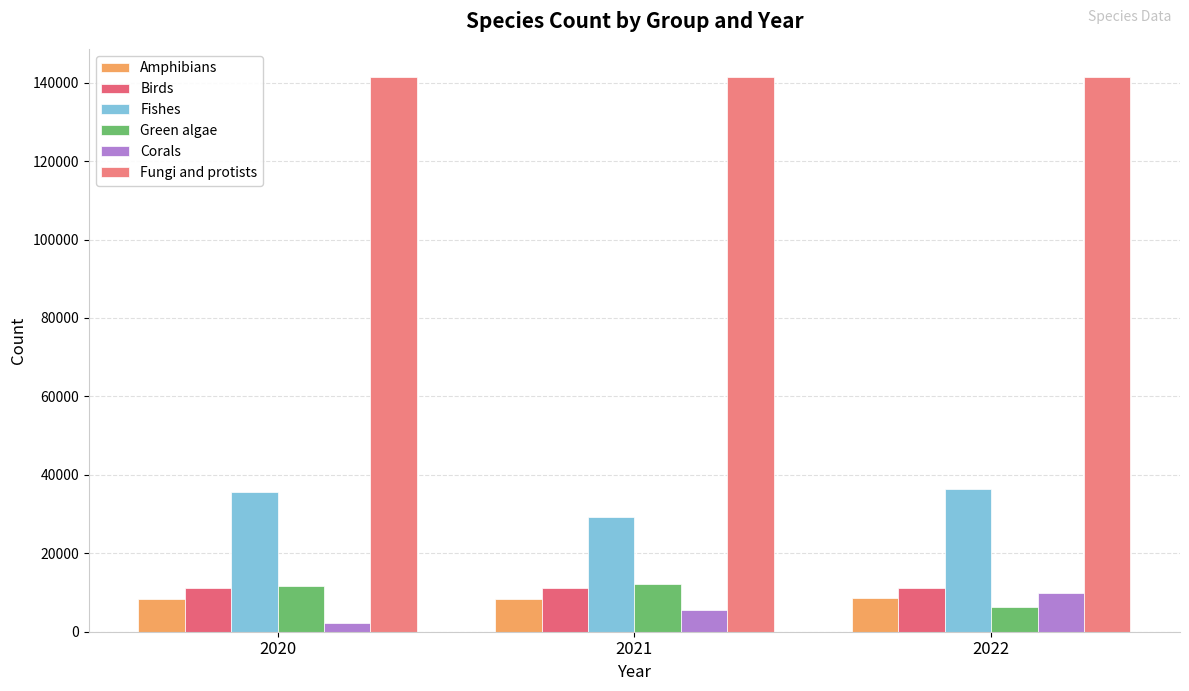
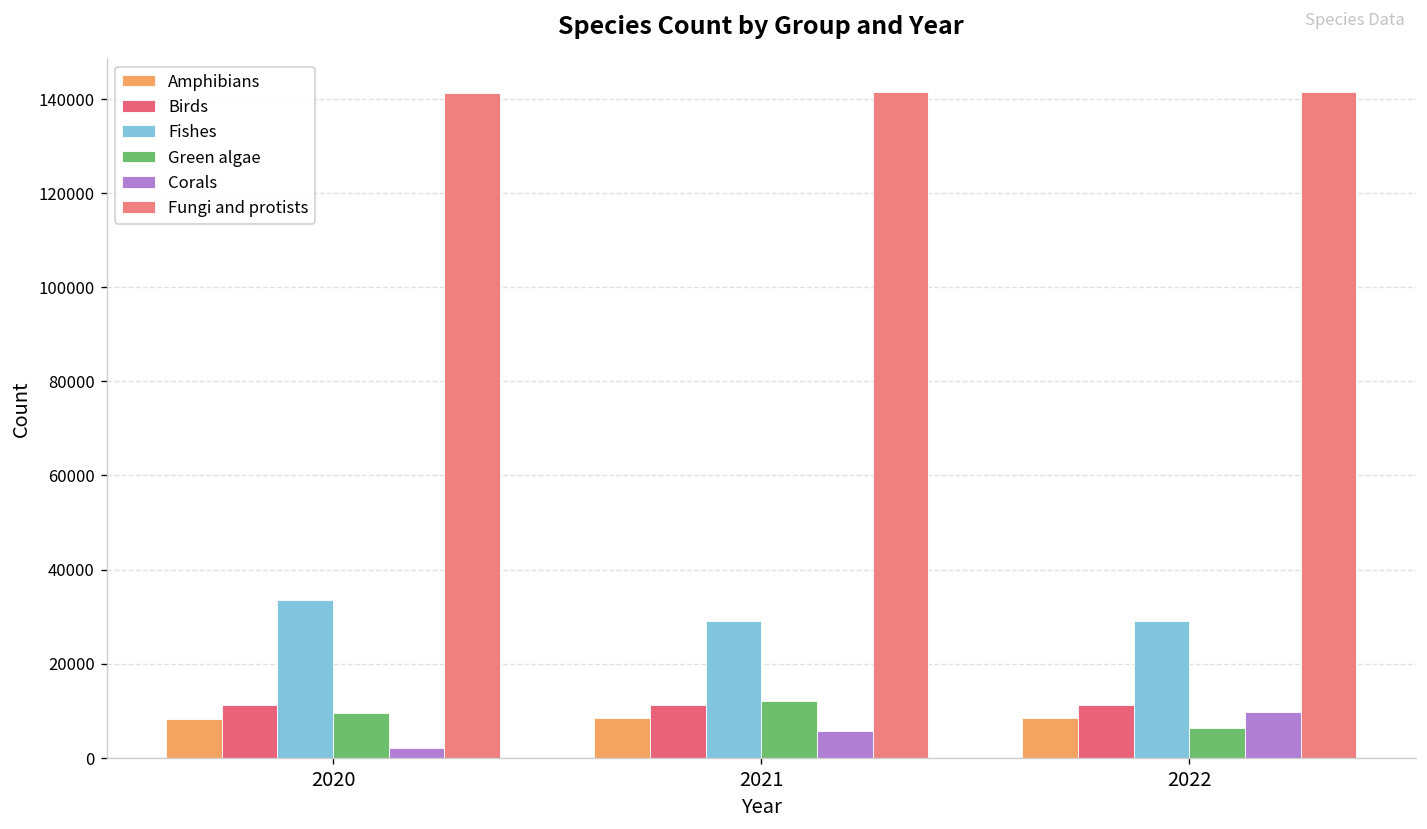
  {
    "Fishes": {
-     "2020": 36000,
+     "2020": 33000,
      "2021": 29000,
-     "2022": 36000
+     "2022": 29000
    },
    "Green algae": {
-     "2020": 12000,
+     "2020": 10000,
      "2021": 12000,
      "2022": 6000
    },
    "Corals": {
      "2020": 2000,
      "2021": 6000,
      "2022": 10000
    }
  }
